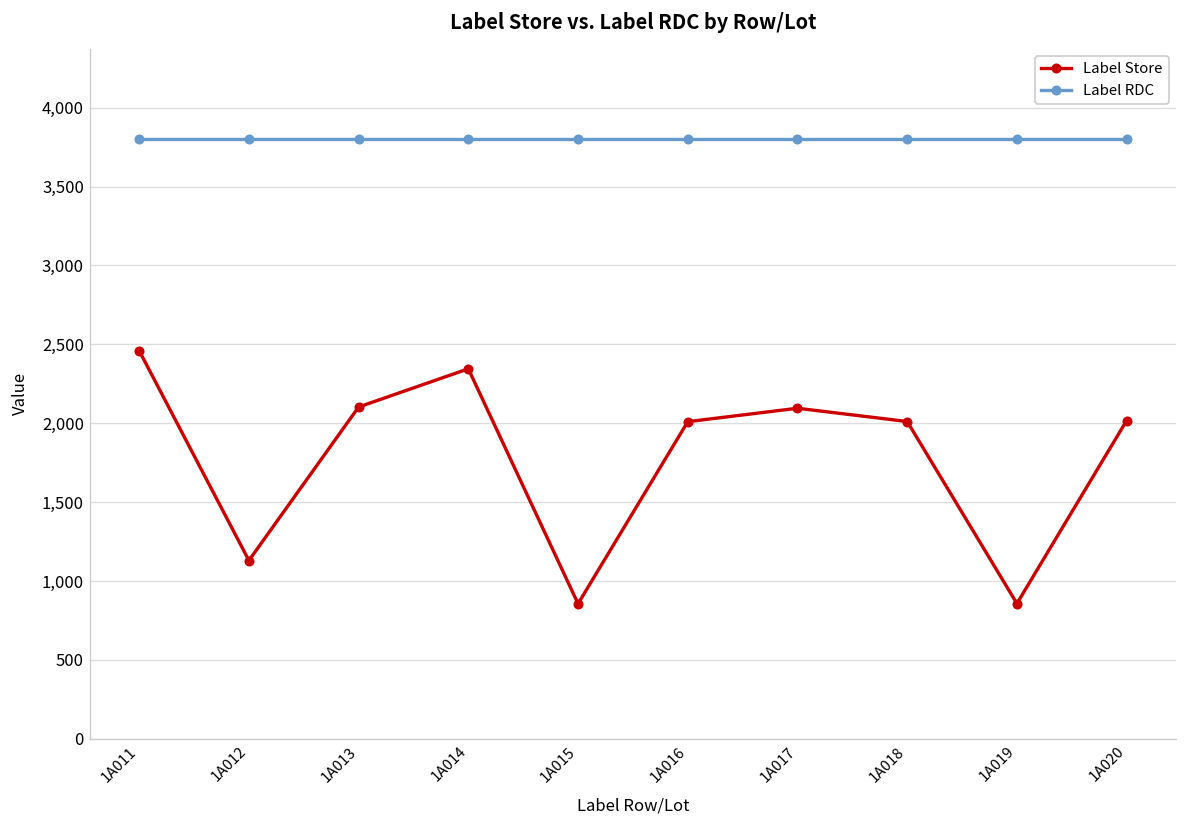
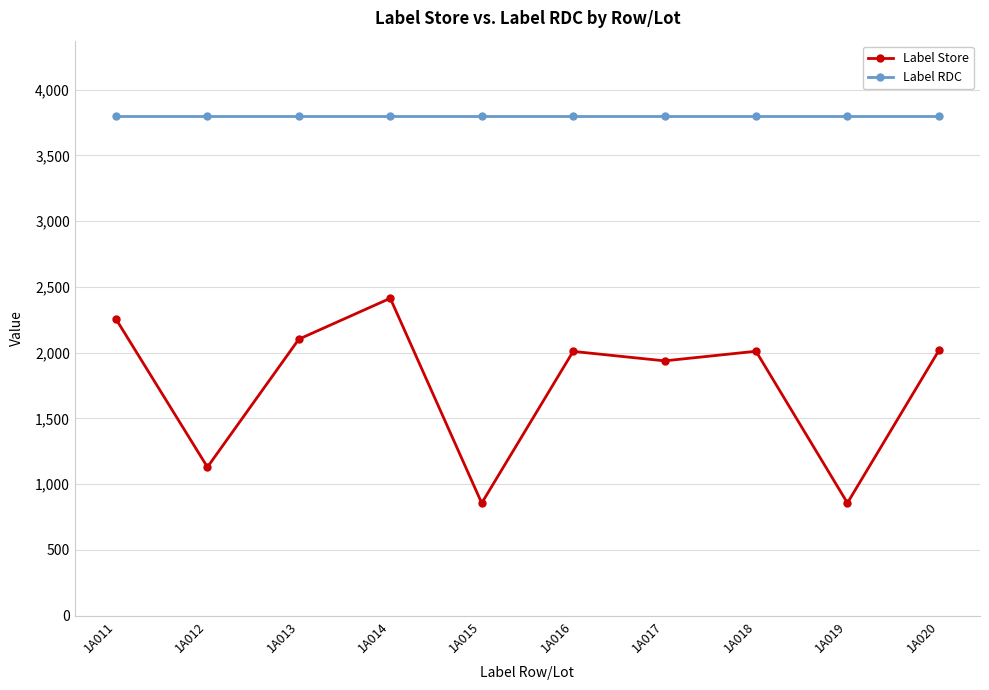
  {
    "Label Store": {
-     "1A011": "2,460",
+     "1A011": "2,260",
      "1A012": "1,130",
      "1A013": "2,100",
-     "1A014": "2,350",
+     "1A014": "2,410",
      "1A015": "860",
      "1A016": "2,010",
-     "1A017": "2,100",
+     "1A017": "1,940",
      "1A018": "2,010",
      "1A019": "860",
      "1A020": "2,020"
    },
    "Label RDC": {
      "1A011": "3,800",
      "1A012": "3,800",
      "1A013": "3,800",
      "1A014": "3,800",
      "1A015": "3,800",
      "1A016": "3,800",
      "1A017": "3,800",
      "1A018": "3,800",
      "1A019": "3,800",
      "1A020": "3,800"
    }
  }
